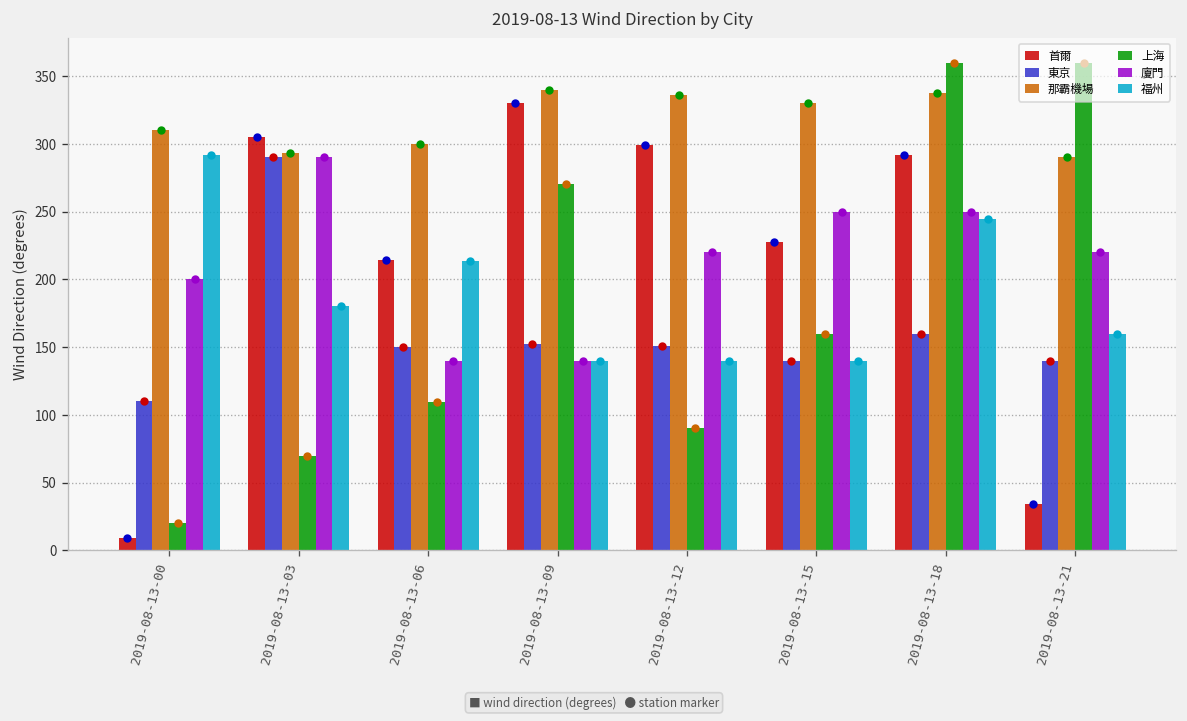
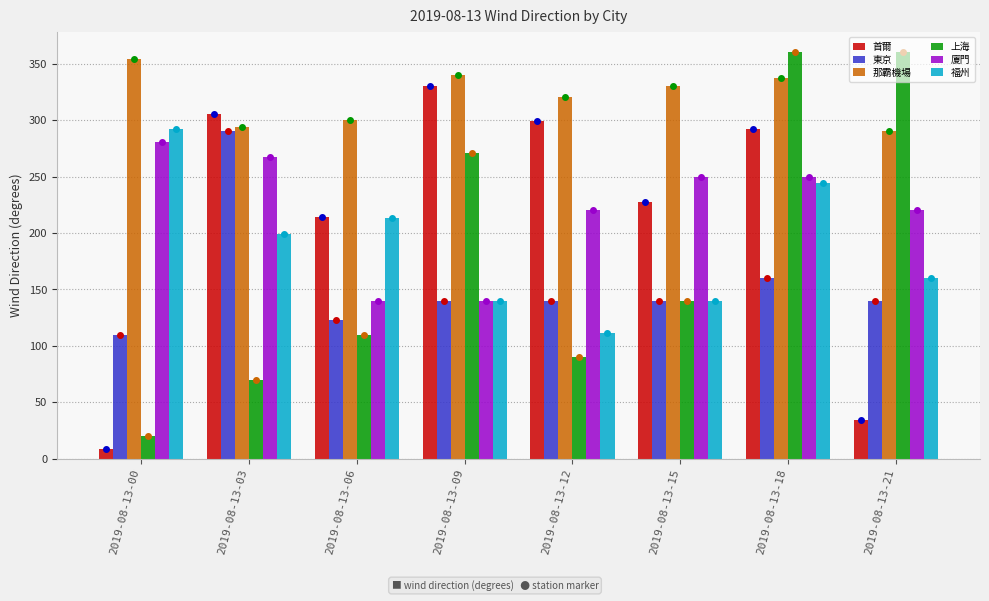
  {
    "首爾": {
      "2019-08-13-00": 9,
      "2019-08-13-03": 305,
      "2019-08-13-06": 214,
      "2019-08-13-09": 330,
      "2019-08-13-12": 299,
      "2019-08-13-15": 228,
      "2019-08-13-18": 292,
      "2019-08-13-21": 34
    },
    "東京": {
      "2019-08-13-00": 110,
      "2019-08-13-03": 290,
-     "2019-08-13-06": 150,
-     "2019-08-13-09": 152,
-     "2019-08-13-12": 151,
+     "2019-08-13-06": 123,
+     "2019-08-13-09": 140,
+     "2019-08-13-12": 140,
      "2019-08-13-15": 140,
      "2019-08-13-18": 160,
      "2019-08-13-21": 140
    },
    "那霸機場": {
-     "2019-08-13-00": 310,
+     "2019-08-13-00": 354,
      "2019-08-13-03": 294,
      "2019-08-13-06": 300,
      "2019-08-13-09": 340,
-     "2019-08-13-12": 336,
+     "2019-08-13-12": 320,
      "2019-08-13-15": 330,
      "2019-08-13-18": 337,
      "2019-08-13-21": 290
    },
    "上海": {
      "2019-08-13-00": 20,
      "2019-08-13-03": 70,
      "2019-08-13-06": 110,
      "2019-08-13-09": 271,
      "2019-08-13-12": 90,
-     "2019-08-13-15": 160,
+     "2019-08-13-15": 140,
      "2019-08-13-18": 360
    },
    "廈門": {
-     "2019-08-13-00": 200,
-     "2019-08-13-03": 290,
+     "2019-08-13-00": 280,
+     "2019-08-13-03": 267,
      "2019-08-13-06": 140,
      "2019-08-13-09": 140,
      "2019-08-13-12": 220,
      "2019-08-13-15": 250,
      "2019-08-13-18": 250,
      "2019-08-13-21": 220
    },
    "福州": {
      "2019-08-13-00": 292,
-     "2019-08-13-03": 180,
+     "2019-08-13-03": 199,
      "2019-08-13-06": 214,
      "2019-08-13-09": 140,
-     "2019-08-13-12": 140,
+     "2019-08-13-12": 111,
      "2019-08-13-15": 140,
      "2019-08-13-18": 245,
      "2019-08-13-21": 160
    }
  }
